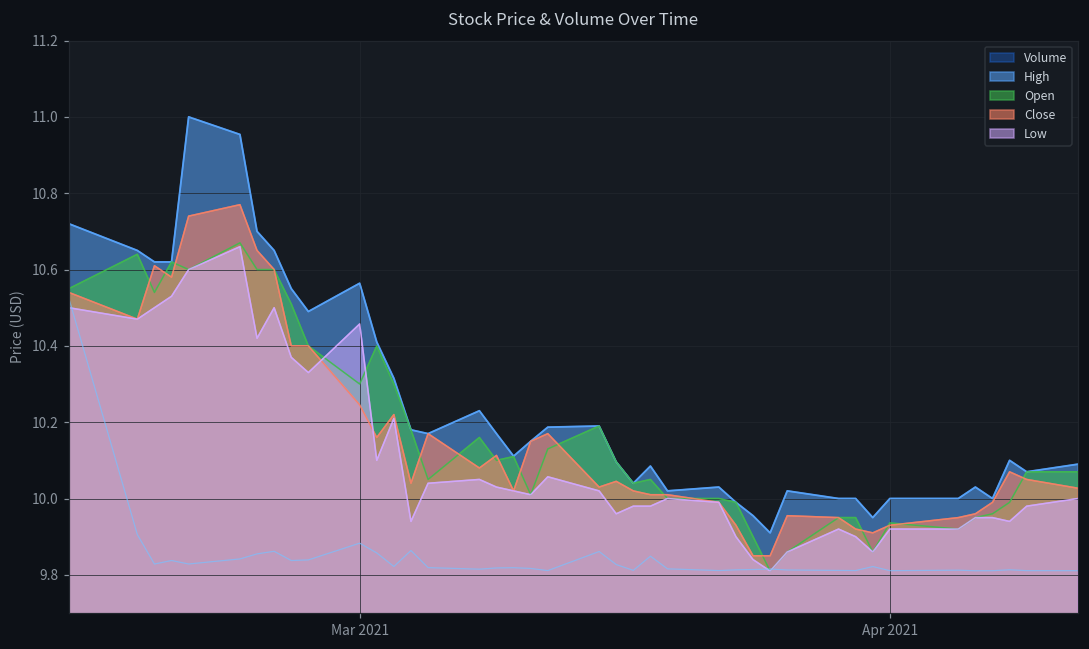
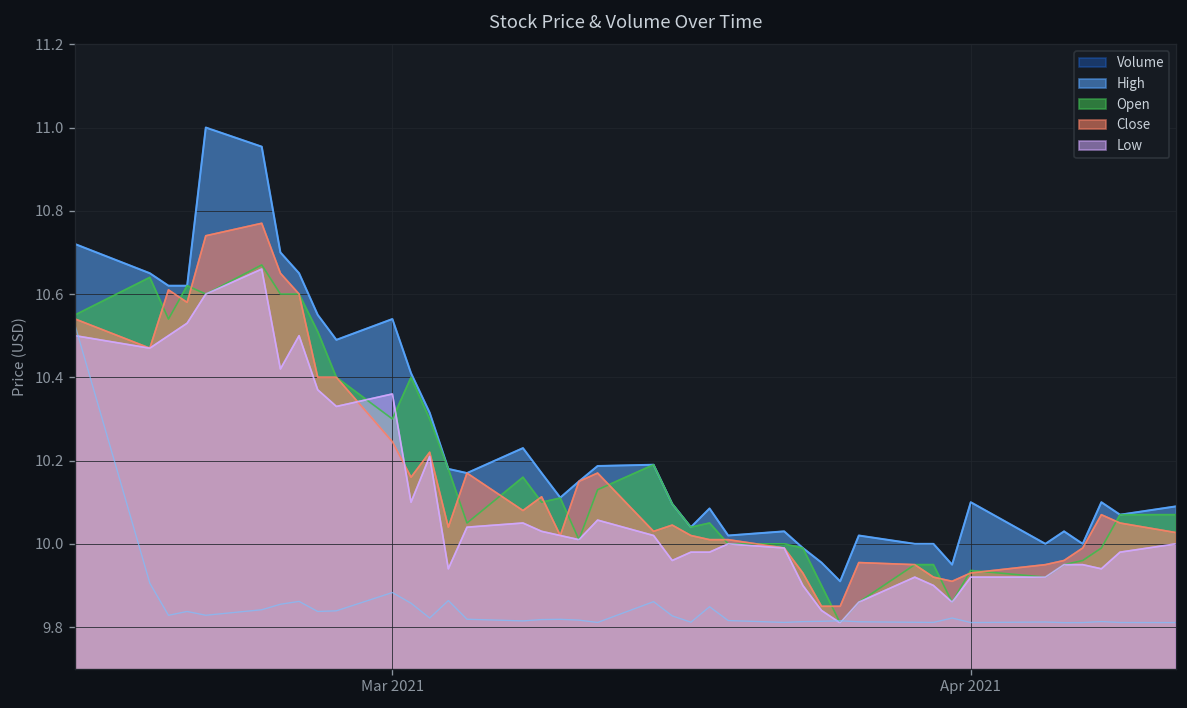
  {
    "Volume": {
      "Mar 2021": 9.88,
      "Apr 2021": 9.81
    },
    "High": {
-     "Mar 2021": 10.56,
-     "Apr 2021": 10.0
+     "Mar 2021": 10.54,
+     "Apr 2021": 10.1
    },
    "Open": {
      "Mar 2021": 10.30
    },
    "Close": {
      "Mar 2021": 10.25
    },
    "Low": {
-     "Mar 2021": 10.46,
+     "Mar 2021": 10.36,
      "Apr 2021": 9.92
    }
  }
